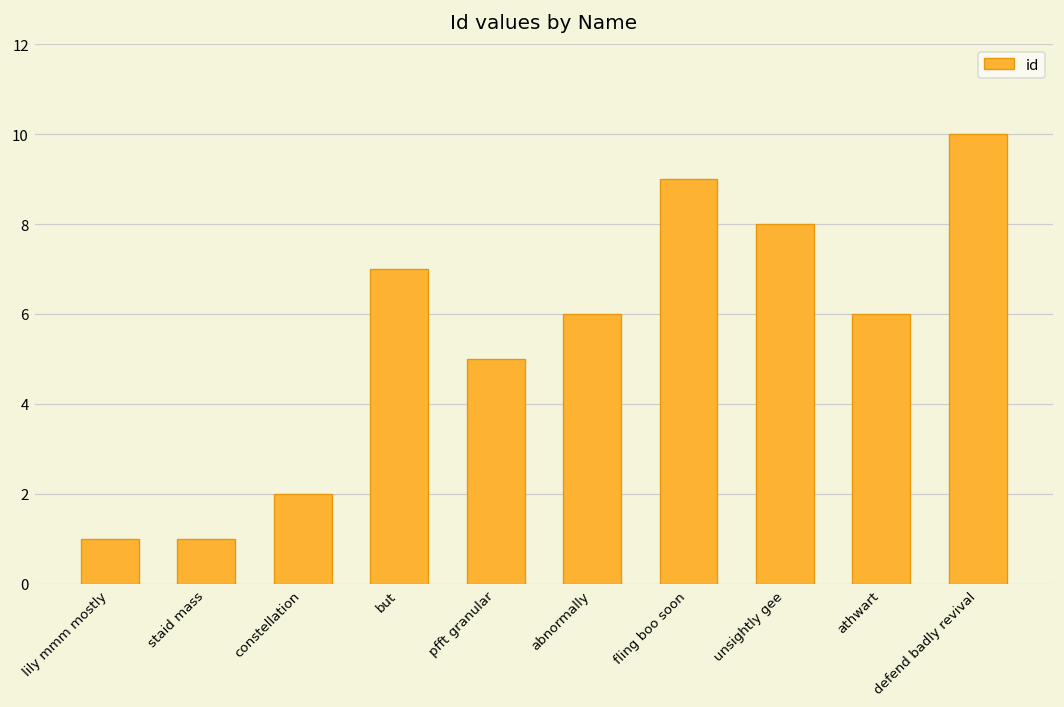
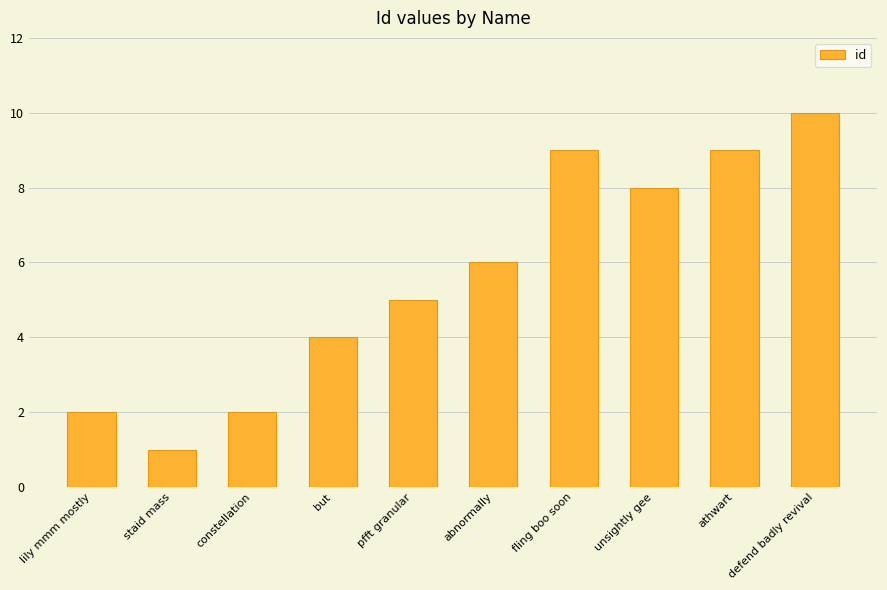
  {
-   "lily mmm mostly": 1,
+   "lily mmm mostly": 2,
    "staid mass": 1,
    "constellation": 2,
-   "but": 7,
+   "but": 4,
    "pfft granular": 5,
    "abnormally": 6,
    "fling boo soon": 9,
    "unsightly gee": 8,
-   "athwart": 6,
+   "athwart": 9,
    "defend badly revival": 10
  }
